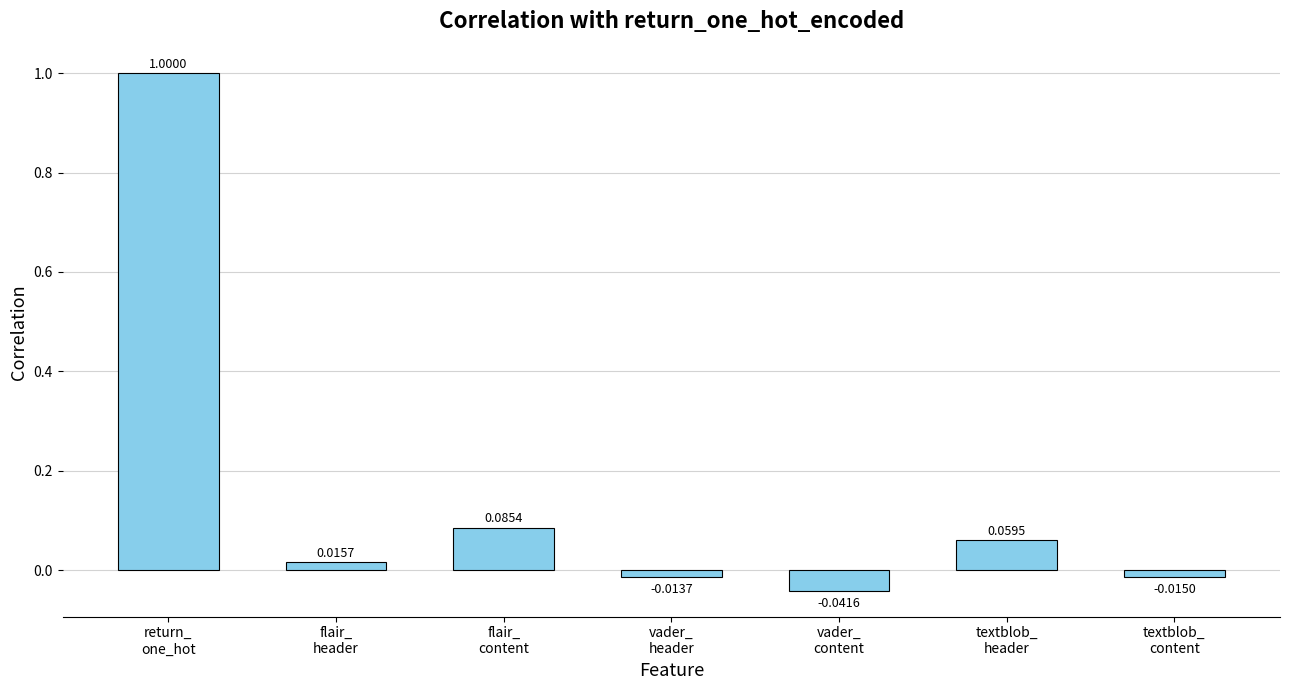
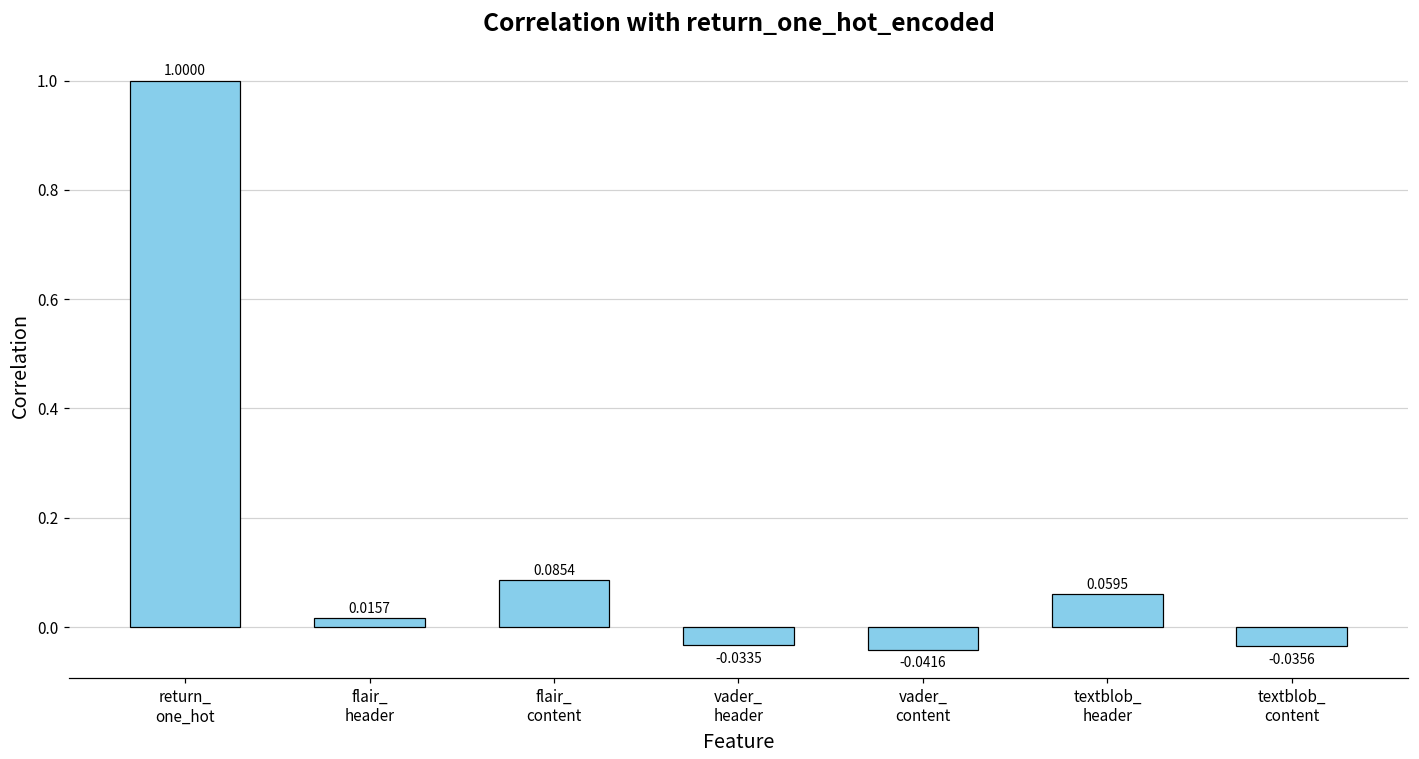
  {
    "return_ one_hot": 1.0000,
    "flair_ header": 0.0157,
    "flair_ content": 0.0854,
-   "vader_ header": -0.0137,
+   "vader_ header": -0.0335,
    "vader_ content": -0.0416,
    "textblob_ header": 0.0595,
-   "textblob_ content": -0.0150
+   "textblob_ content": -0.0356
  }
